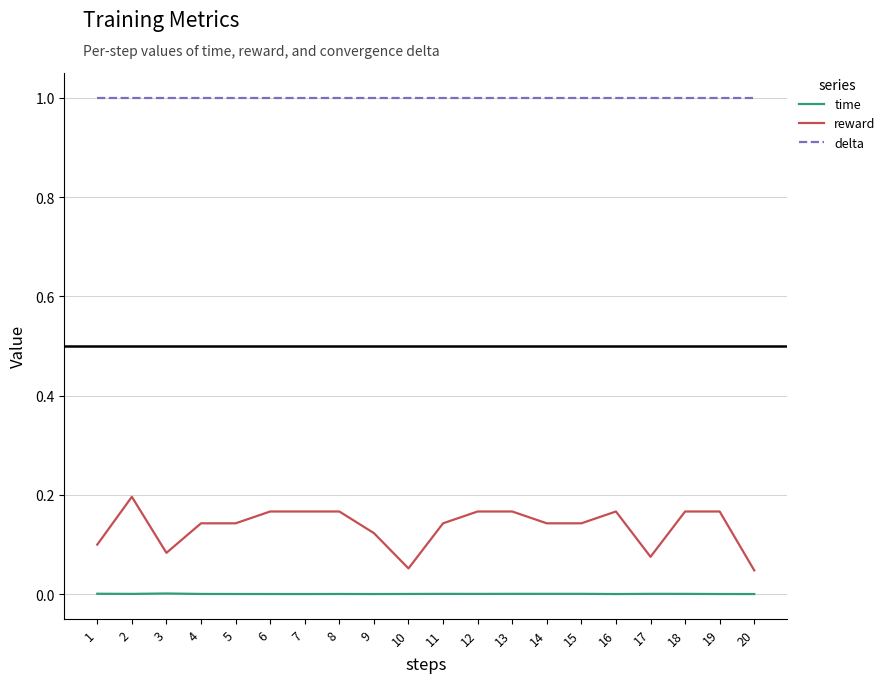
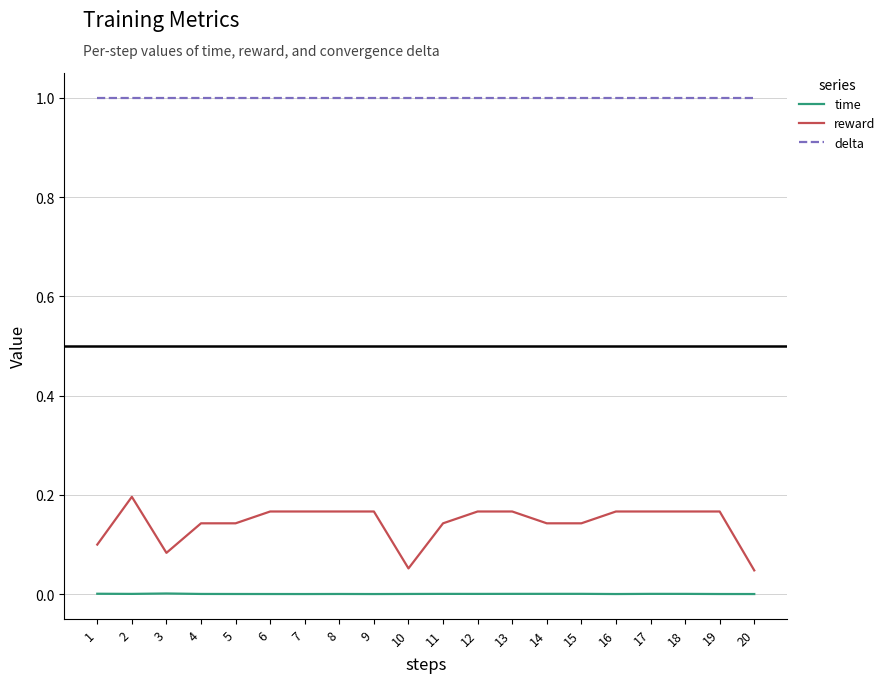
  {
    "time": {
      "1": 0.00,
      "2": 0.00,
      "3": 0.00,
      "4": 0.00,
      "5": 0.00,
      "6": 0.00,
      "7": 0.00,
      "8": 0.00,
      "9": 0.00,
      "10": 0.00,
      "11": 0.00,
      "12": 0.00,
      "13": 0.00,
      "14": 0.00,
      "15": 0.00,
      "16": 0.00,
      "17": 0.00,
      "18": 0.00,
      "19": 0.00,
      "20": 0.00
    },
    "reward": {
      "1": 0.10,
      "2": 0.20,
      "3": 0.08,
      "4": 0.14,
      "5": 0.14,
      "6": 0.17,
      "7": 0.17,
      "8": 0.17,
-     "9": 0.12,
+     "9": 0.17,
      "10": 0.05,
      "11": 0.14,
      "12": 0.17,
      "13": 0.17,
      "14": 0.14,
      "15": 0.14,
      "16": 0.17,
-     "17": 0.08,
+     "17": 0.17,
      "18": 0.17,
      "19": 0.17,
      "20": 0.05
    },
    "delta": {
      "1": 1.00,
      "2": 1.00,
      "3": 1.00,
      "4": 1.00,
      "5": 1.00,
      "6": 1.00,
      "7": 1.00,
      "8": 1.00,
      "9": 1.00,
      "10": 1.00,
      "11": 1.00,
      "12": 1.00,
      "13": 1.00,
      "14": 1.00,
      "15": 1.00,
      "16": 1.00,
      "17": 1.00,
      "18": 1.00,
      "19": 1.00,
      "20": 1.00
    }
  }
